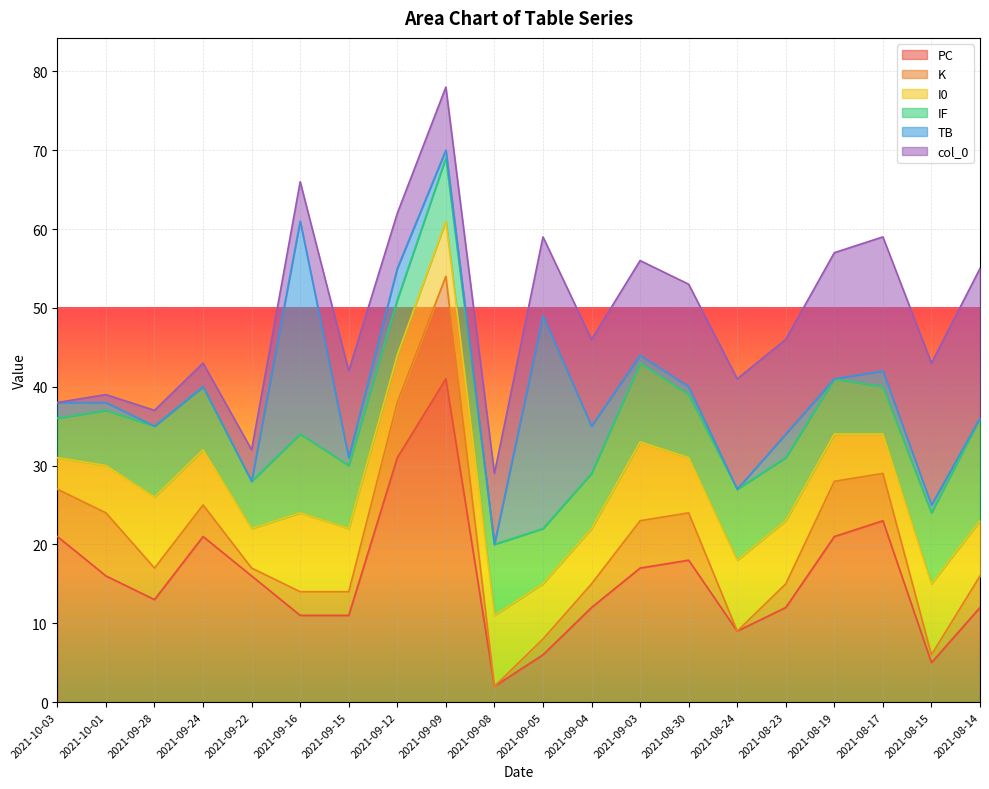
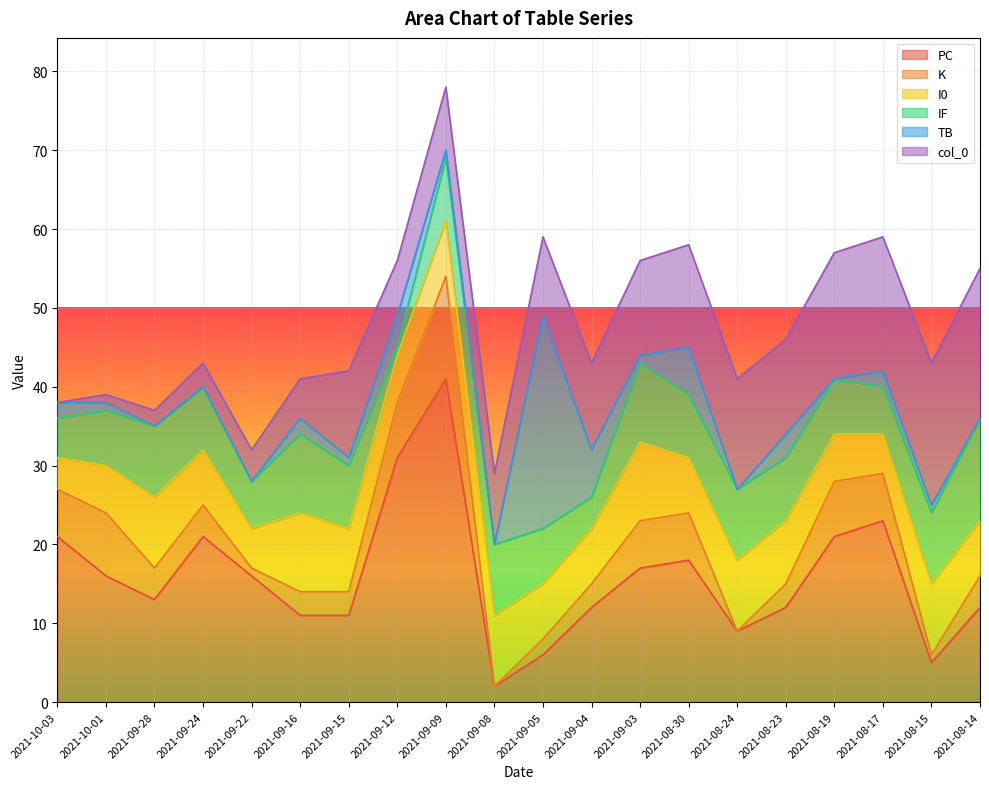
  {
    "I0": {
      "2021-10-03": 4,
      "2021-10-01": 6,
      "2021-09-28": 9,
      "2021-09-24": 7,
      "2021-09-22": 5,
      "2021-09-16": 10,
      "2021-09-15": 8,
      "2021-09-12": 6,
      "2021-09-09": 7,
      "2021-09-08": 9,
      "2021-09-05": 7,
      "2021-09-04": 7,
      "2021-09-03": 10,
      "2021-08-30": 7,
      "2021-08-24": 9,
      "2021-08-23": 8,
      "2021-08-19": 6,
      "2021-08-17": 5,
      "2021-08-15": 9,
      "2021-08-14": 7
    },
    "IF": {
      "2021-10-03": 5,
      "2021-10-01": 7,
      "2021-09-16": 10,
      "2021-09-15": 8,
-     "2021-09-12": 7,
+     "2021-09-12": 1,
      "2021-09-09": 8,
      "2021-09-05": 7,
-     "2021-09-04": 7,
+     "2021-09-04": 4,
      "2021-09-03": 10,
      "2021-08-30": 8,
      "2021-08-23": 8,
      "2021-08-17": 6,
      "2021-08-15": 9
    },
    "TB": {
      "2021-10-01": 1,
-     "2021-09-16": 27,
+     "2021-09-16": 2,
      "2021-09-15": 1,
      "2021-09-12": 4,
      "2021-09-09": 1,
      "2021-09-05": 27,
      "2021-09-04": 6,
      "2021-09-03": 1,
-     "2021-08-30": 1,
+     "2021-08-30": 6,
      "2021-08-23": 3,
      "2021-08-17": 2,
      "2021-08-15": 1
    },
    "col_0": {
      "2021-10-01": 1,
      "2021-09-28": 2,
      "2021-09-24": 3,
      "2021-09-22": 4,
      "2021-09-16": 5,
      "2021-09-15": 11,
      "2021-09-12": 7,
      "2021-09-09": 8,
      "2021-09-08": 9,
      "2021-09-05": 10,
      "2021-09-04": 11,
      "2021-09-03": 12,
      "2021-08-30": 13,
      "2021-08-24": 14,
      "2021-08-23": 12,
      "2021-08-19": 16,
      "2021-08-17": 17,
      "2021-08-15": 18,
      "2021-08-14": 19
    }
  }
